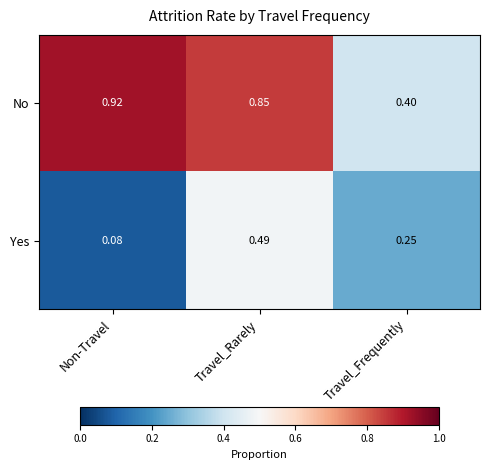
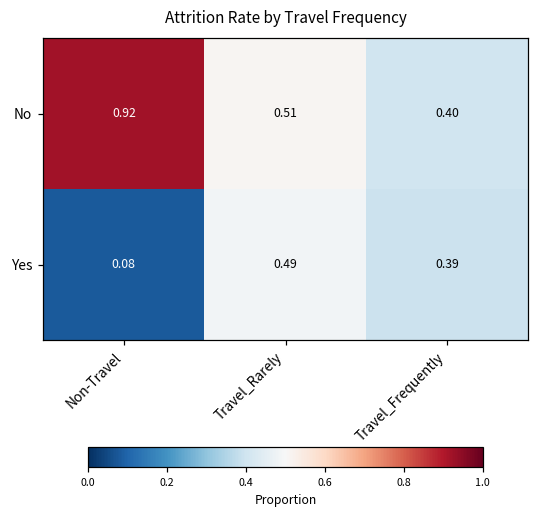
  {
    "No": {
      "Non-Travel": 0.92,
-     "Travel_Rarely": 0.85,
+     "Travel_Rarely": 0.51,
      "Travel_Frequently": 0.40
    },
    "Yes": {
      "Non-Travel": 0.08,
      "Travel_Rarely": 0.49,
-     "Travel_Frequently": 0.25
+     "Travel_Frequently": 0.39
    }
  }
